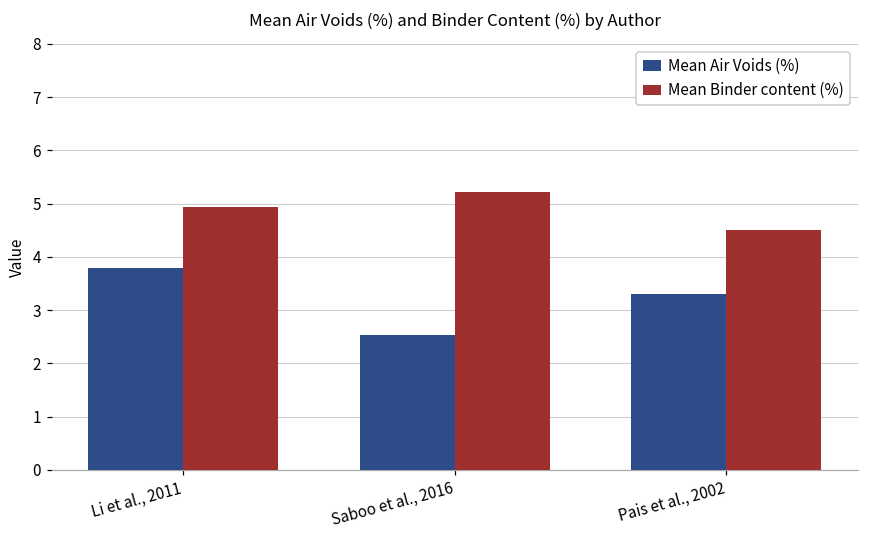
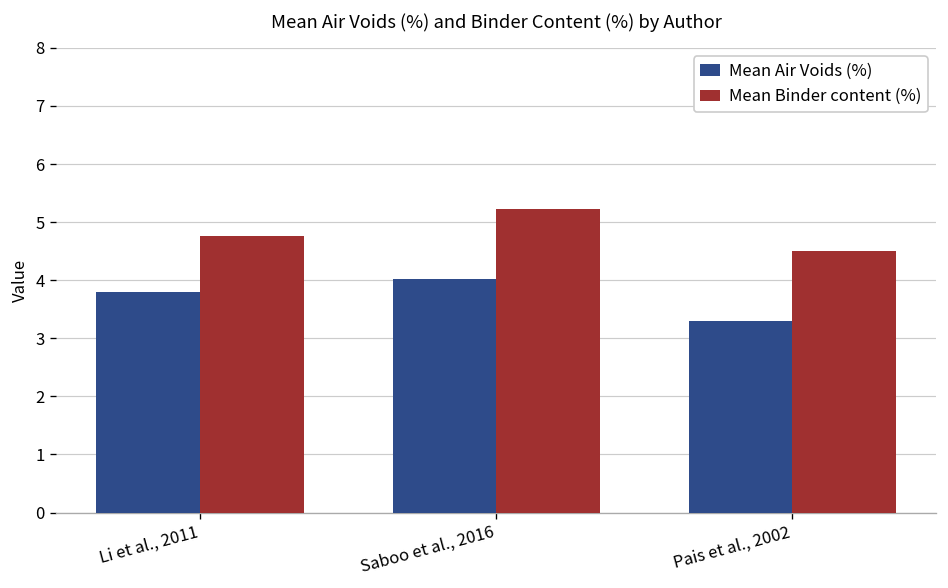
  {
    "Mean Air Voids (%)": {
      "Li et al., 2011": 3.8,
-     "Saboo et al., 2016": 2.5,
+     "Saboo et al., 2016": 4.0,
      "Pais et al., 2002": 3.3
    },
    "Mean Binder content (%)": {
-     "Li et al., 2011": 4.9,
+     "Li et al., 2011": 4.8,
      "Saboo et al., 2016": 5.2,
      "Pais et al., 2002": 4.5
    }
  }
